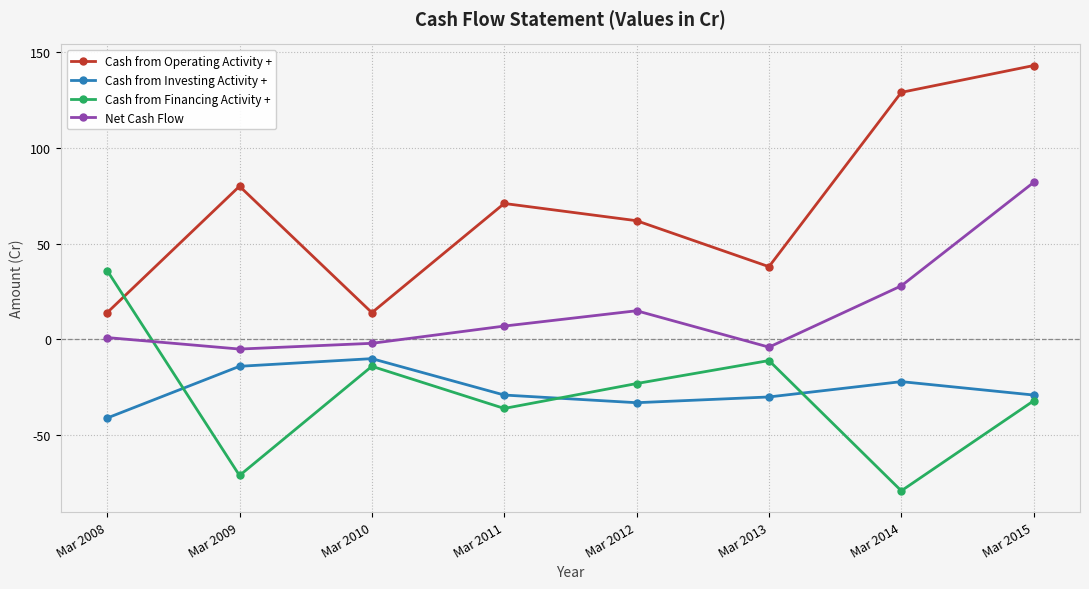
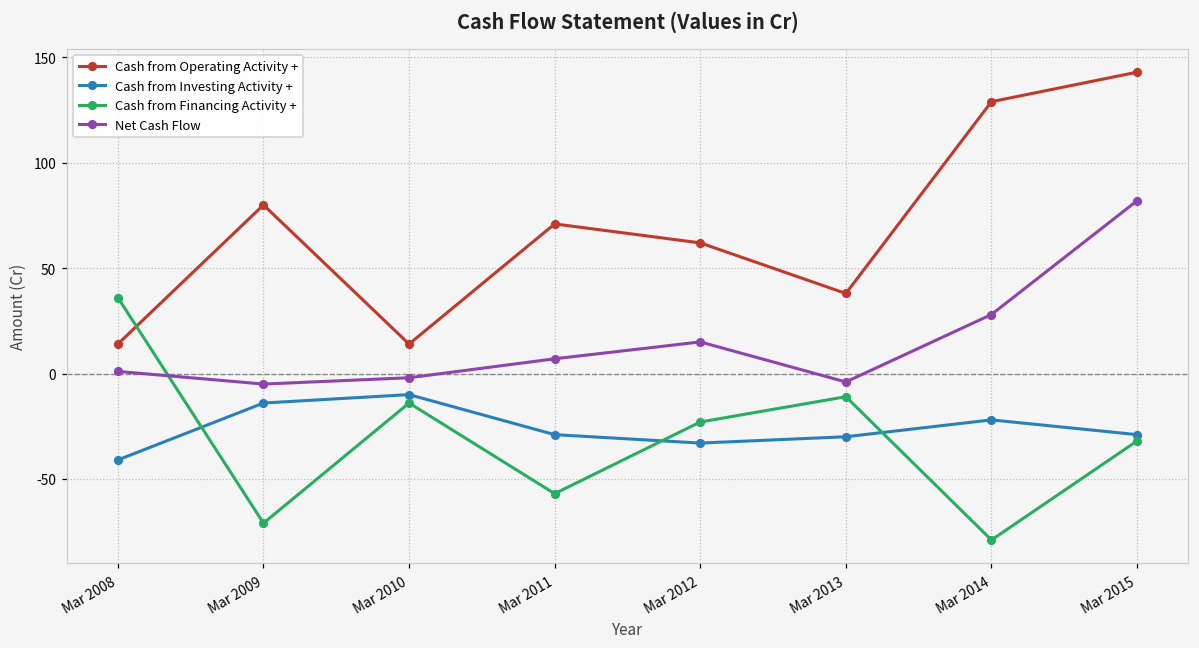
  {
    "Cash from Operating Activity +": {
      "Mar 2008": 14,
      "Mar 2009": 80,
      "Mar 2010": 14,
      "Mar 2011": 71,
      "Mar 2012": 62,
      "Mar 2013": 38,
      "Mar 2014": 129,
      "Mar 2015": 143
    },
    "Cash from Investing Activity +": {
      "Mar 2008": -41,
      "Mar 2009": -14,
      "Mar 2010": -10,
      "Mar 2011": -29,
      "Mar 2012": -33,
      "Mar 2013": -30,
      "Mar 2014": -22,
      "Mar 2015": -29
    },
    "Cash from Financing Activity +": {
      "Mar 2008": 36,
      "Mar 2009": -71,
      "Mar 2010": -14,
-     "Mar 2011": -36,
+     "Mar 2011": -57,
      "Mar 2012": -23,
      "Mar 2013": -11,
      "Mar 2014": -79,
      "Mar 2015": -32
    },
    "Net Cash Flow": {
      "Mar 2008": 1,
      "Mar 2009": -5,
      "Mar 2010": -2,
      "Mar 2011": 7,
      "Mar 2012": 15,
      "Mar 2013": -4,
      "Mar 2014": 28,
      "Mar 2015": 82
    }
  }
